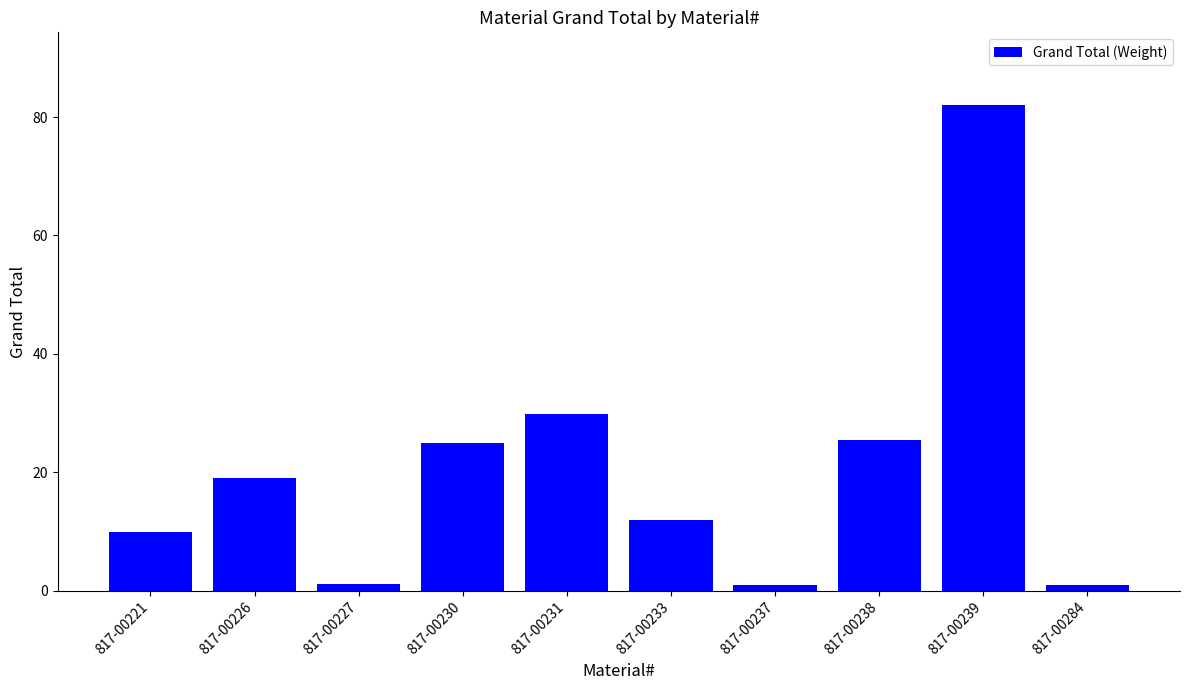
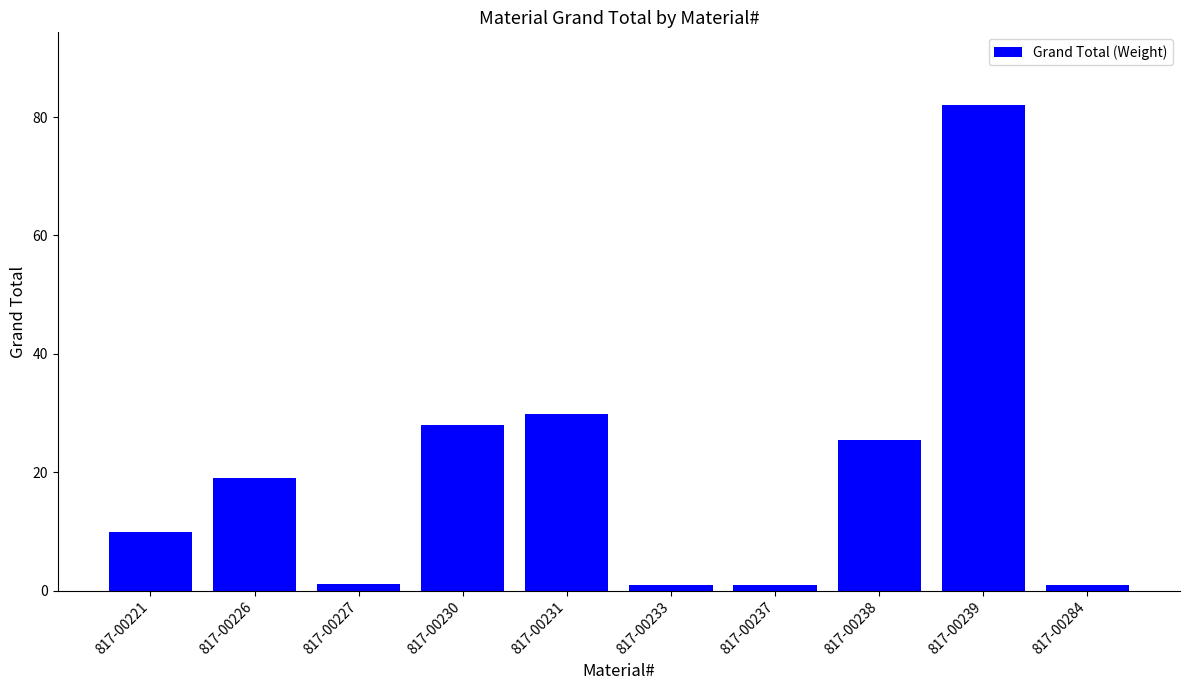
  {
    "817-00221": 10,
    "817-00226": 19,
    "817-00227": 1,
-   "817-00230": 25,
+   "817-00230": 28,
    "817-00231": 30,
-   "817-00233": 12,
+   "817-00233": 1,
    "817-00237": 1,
    "817-00238": 26,
    "817-00239": 82,
    "817-00284": 1
  }
